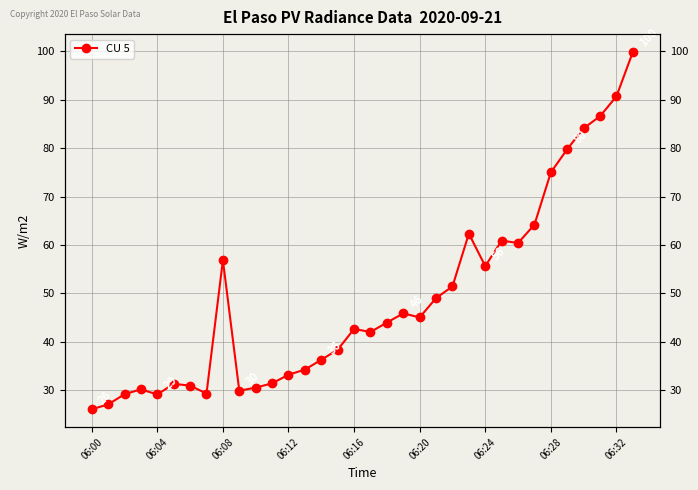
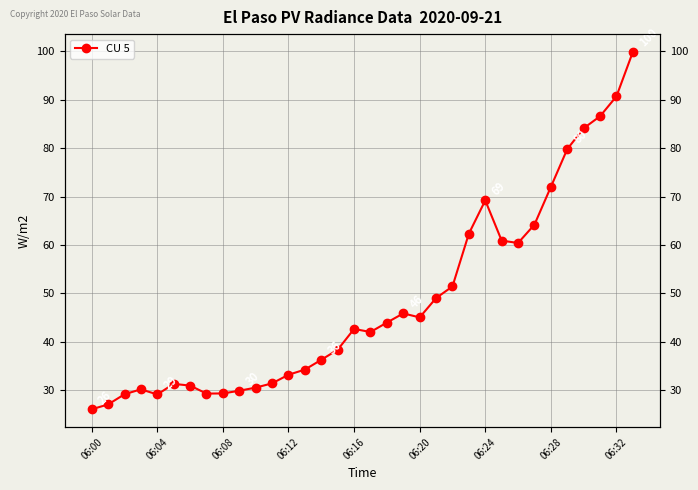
  {
    "06:00": 26,
    "06:04": 29,
-   "06:08": 57,
+   "06:08": 29,
    "06:12": 33,
    "06:16": 43,
    "06:20": 45,
-   "06:24": 56,
-   "06:28": 75,
+   "06:24": 69,
+   "06:28": 72,
    "06:32": 91
  }
